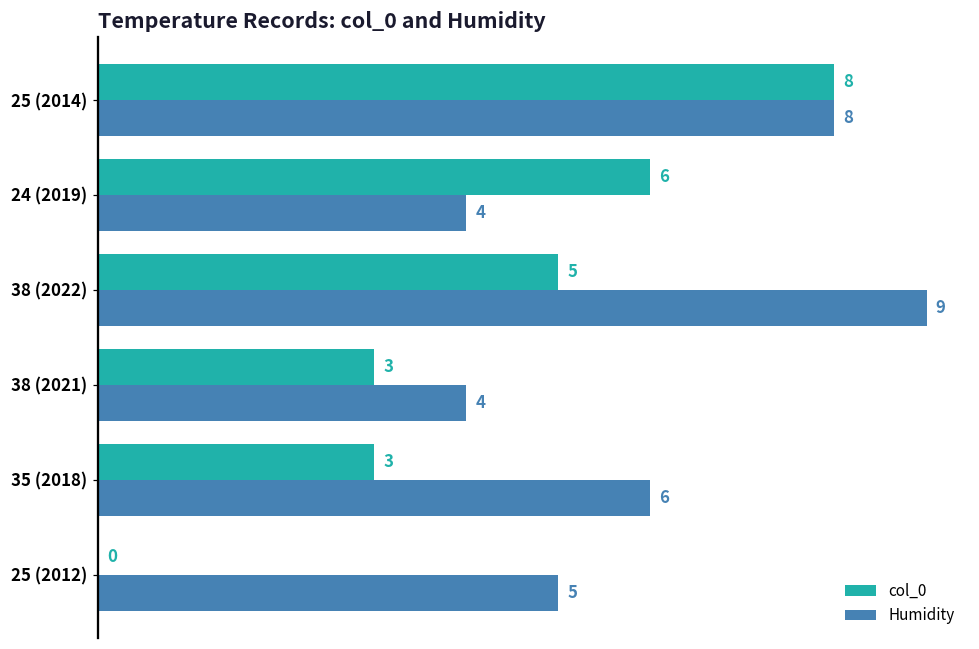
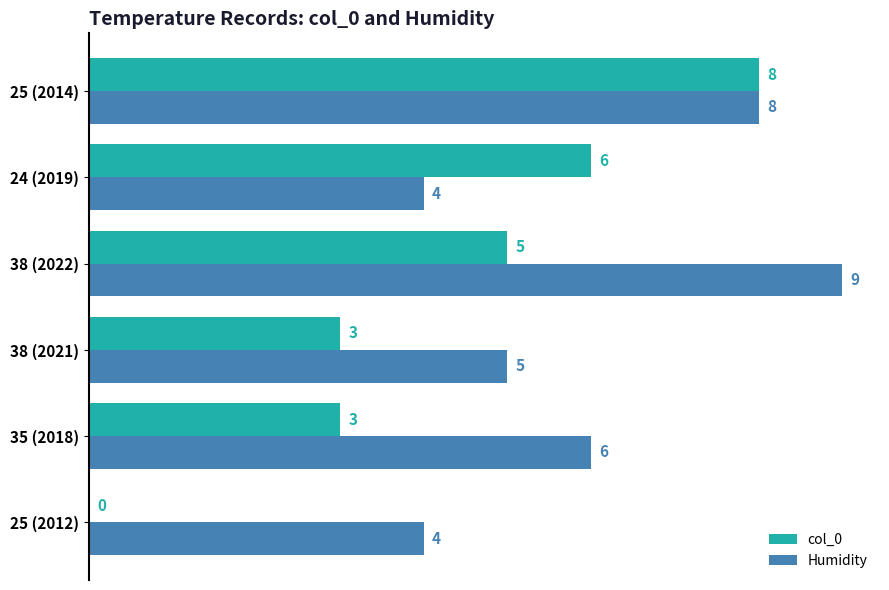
  {
    "col_0": {
      "25 (2014)": 8,
      "24 (2019)": 6,
      "38 (2022)": 5,
      "38 (2021)": 3,
      "35 (2018)": 3,
      "25 (2012)": 0
    },
    "Humidity": {
      "25 (2014)": 8,
      "24 (2019)": 4,
      "38 (2022)": 9,
-     "38 (2021)": 4,
+     "38 (2021)": 5,
      "35 (2018)": 6,
-     "25 (2012)": 5
+     "25 (2012)": 4
    }
  }
